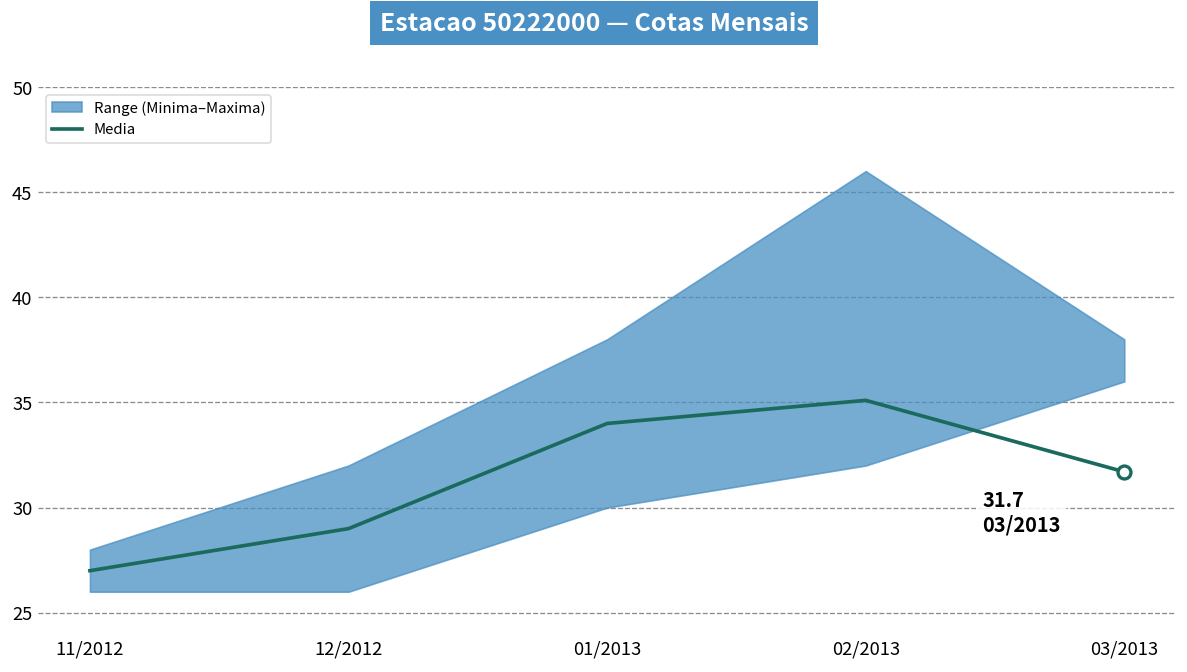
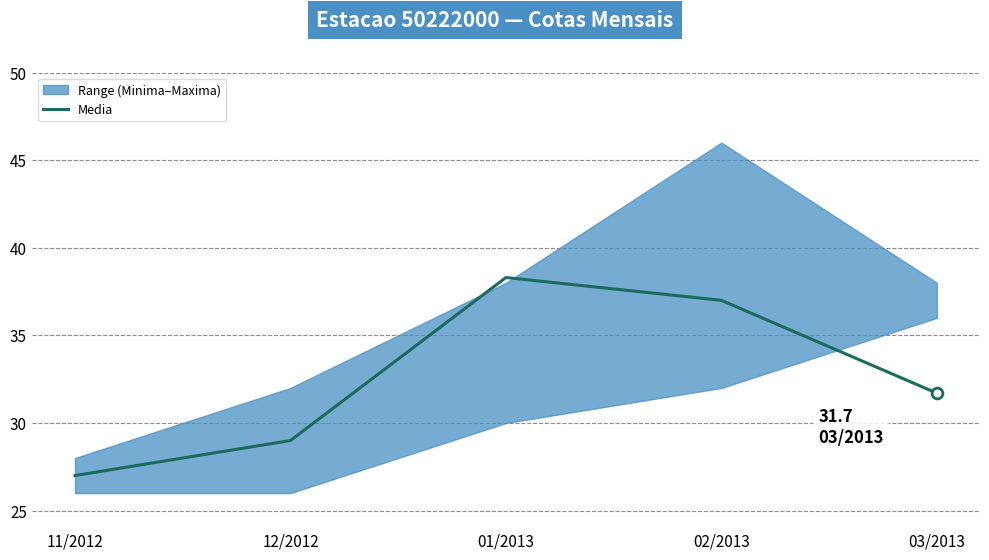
  {
    "Media": {
      "11/2012": 27.0,
      "12/2012": 29.0,
-     "01/2013": 34.0,
-     "02/2013": 35.1
+     "01/2013": 38.3,
+     "02/2013": 37.0
    }
  }
